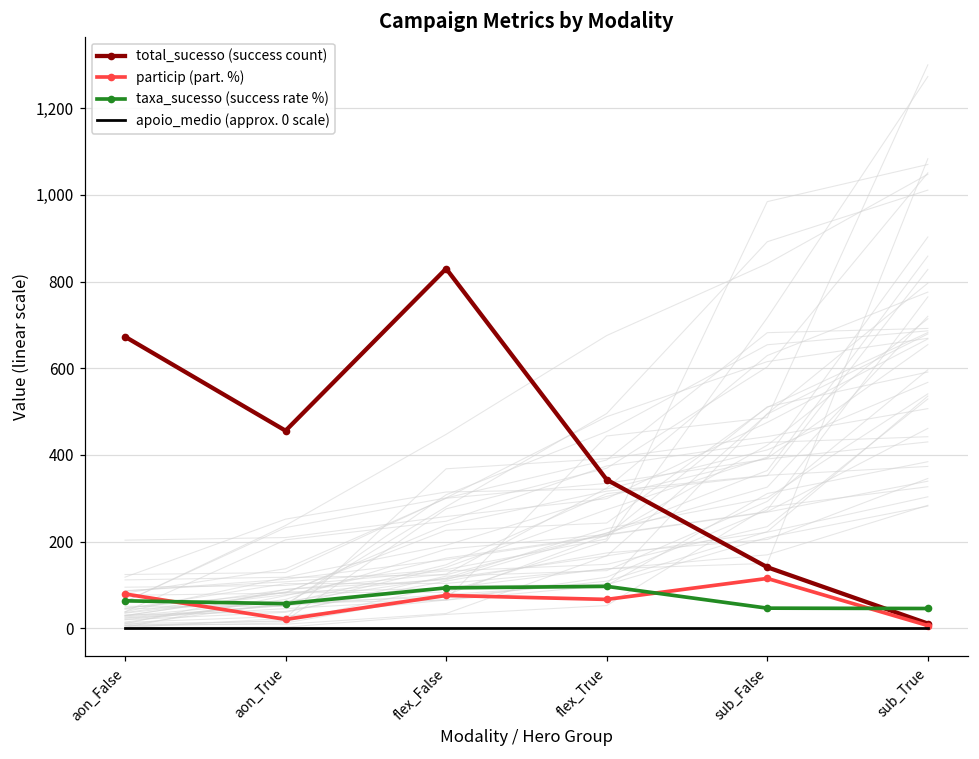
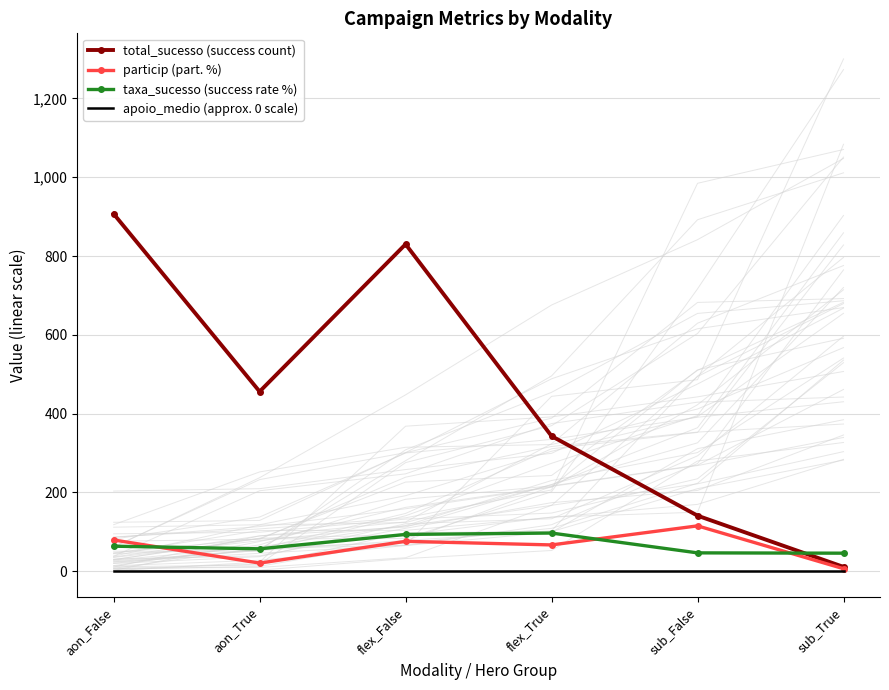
  {
    "total_sucesso (success count)": {
-     "aon_False": 670,
+     "aon_False": 910,
      "aon_True": 460,
      "flex_False": 830,
      "flex_True": 340,
      "sub_False": 140
    },
    "particip (part. %)": {
      "flex_True": 70,
      "sub_False": 120
    },
    "taxa_sucesso (success rate %)": {
      "sub_False": 50,
      "sub_True": 50
    },
    "apoio_medio (approx. 0 scale)": {
      "flex_False": 0,
      "flex_True": 0,
      "sub_False": 0
    }
  }
